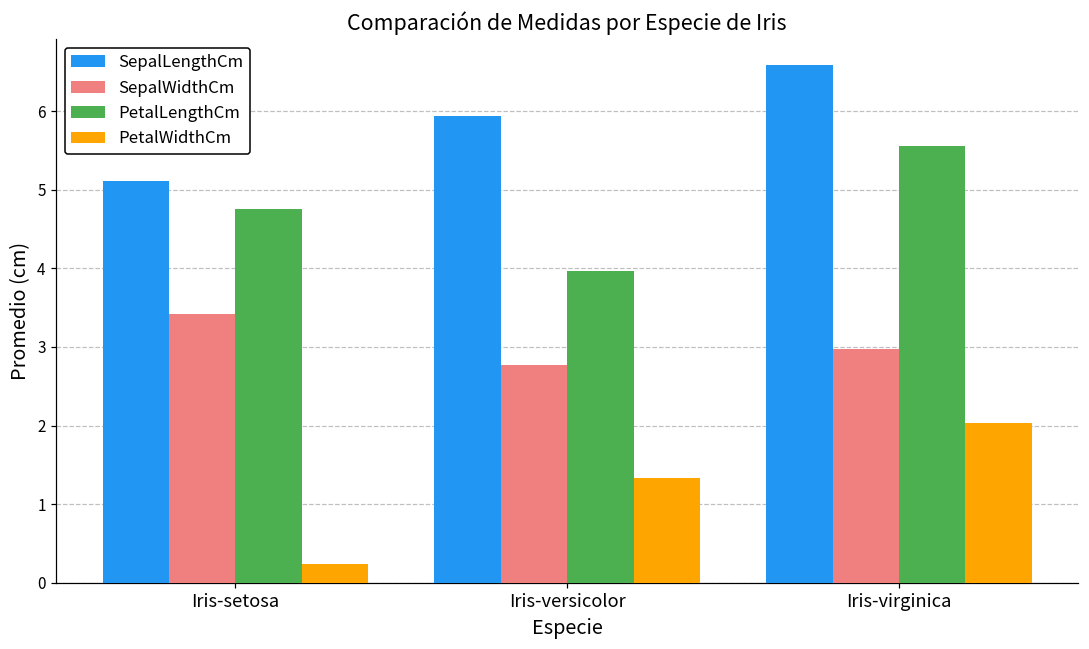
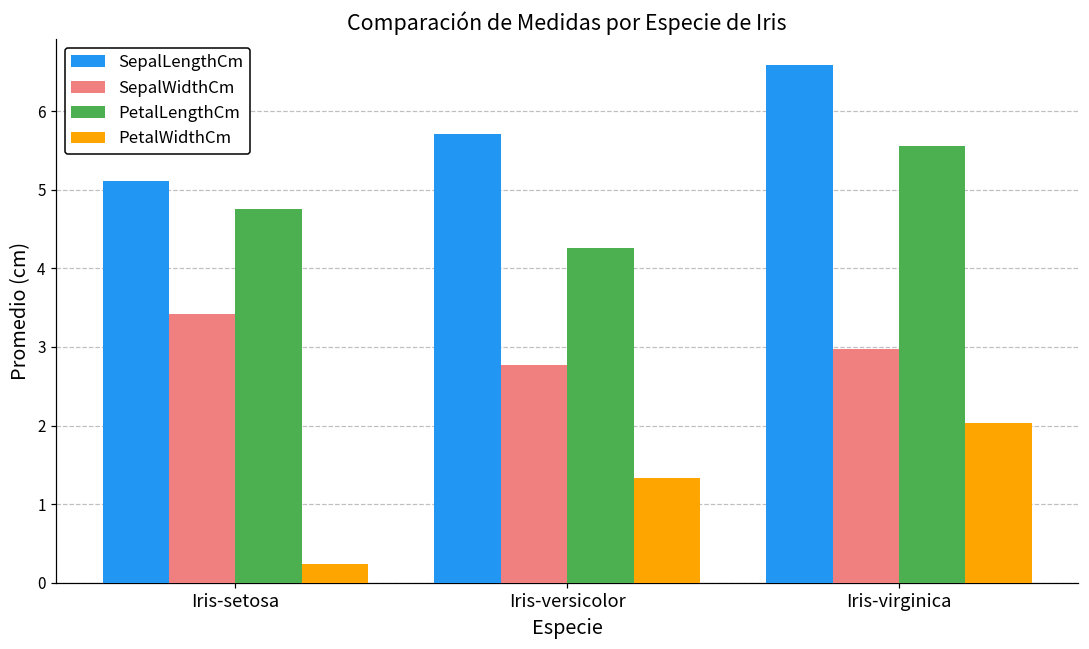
  {
    "SepalLengthCm": {
      "Iris-setosa": 5.1,
-     "Iris-versicolor": 5.9,
+     "Iris-versicolor": 5.7,
      "Iris-virginica": 6.6
    },
    "SepalWidthCm": {
      "Iris-setosa": 3.4,
      "Iris-versicolor": 2.8,
      "Iris-virginica": 3.0
    },
    "PetalLengthCm": {
      "Iris-setosa": 4.8,
-     "Iris-versicolor": 4.0,
+     "Iris-versicolor": 4.3,
      "Iris-virginica": 5.6
    },
    "PetalWidthCm": {
      "Iris-setosa": 0.2,
      "Iris-versicolor": 1.3,
      "Iris-virginica": 2.0
    }
  }
